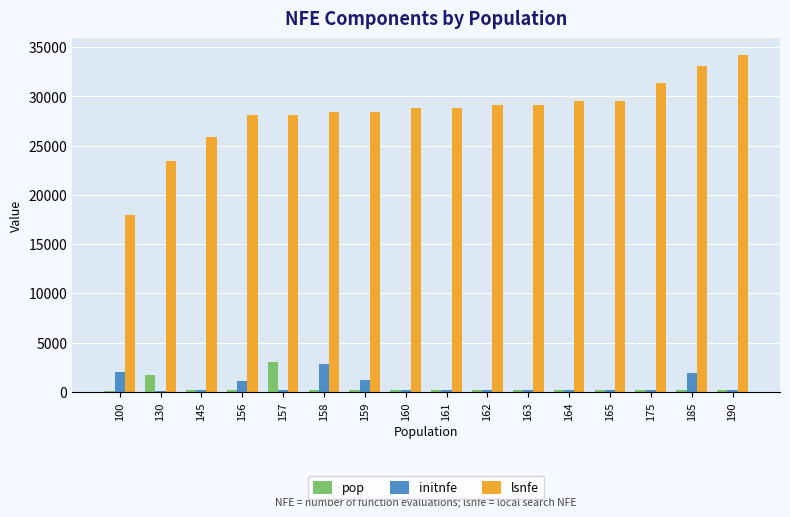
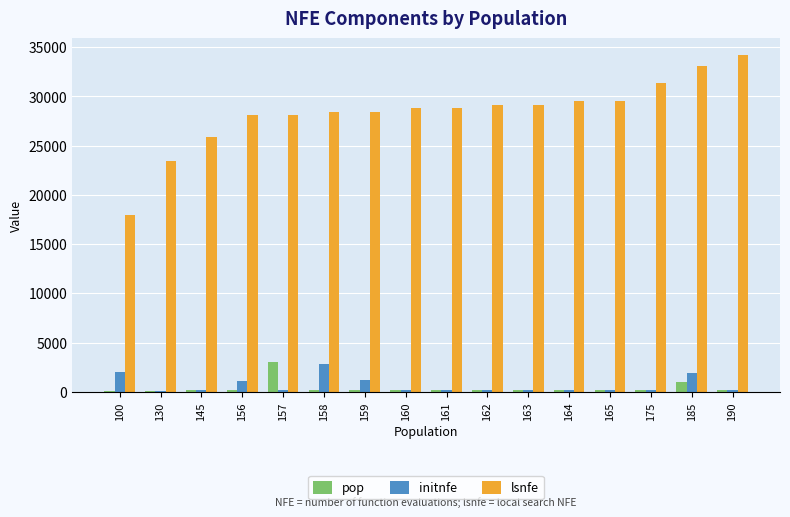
  {
    "pop": {
-     "130": 2000,
+     "130": 0,
      "157": 3000,
-     "185": 0
+     "185": 1000
    },
    "initnfe": {
      "100": 2000,
      "156": 1000,
      "158": 3000,
      "159": 1000,
      "185": 2000
    },
    "lsnfe": {
      "100": 18000,
      "130": 23000,
      "145": 26000,
      "156": 28000,
      "157": 28000,
      "158": 28000,
      "159": 28000,
      "160": 29000,
      "161": 29000,
      "162": 29000,
      "163": 29000,
      "164": 30000,
      "165": 30000,
      "175": 31000,
      "185": 33000,
      "190": 34000
    }
  }
